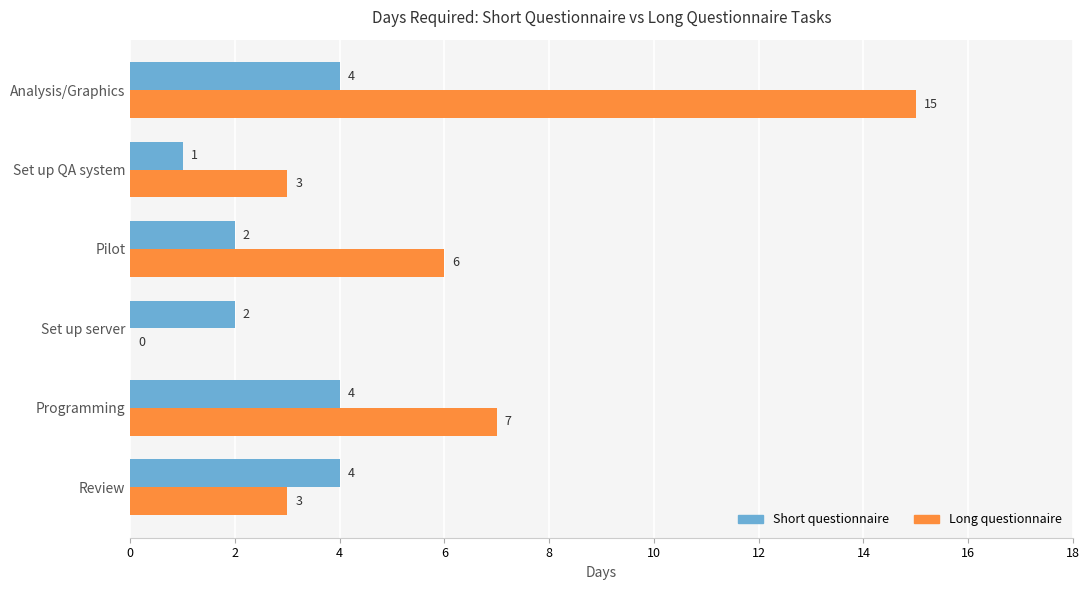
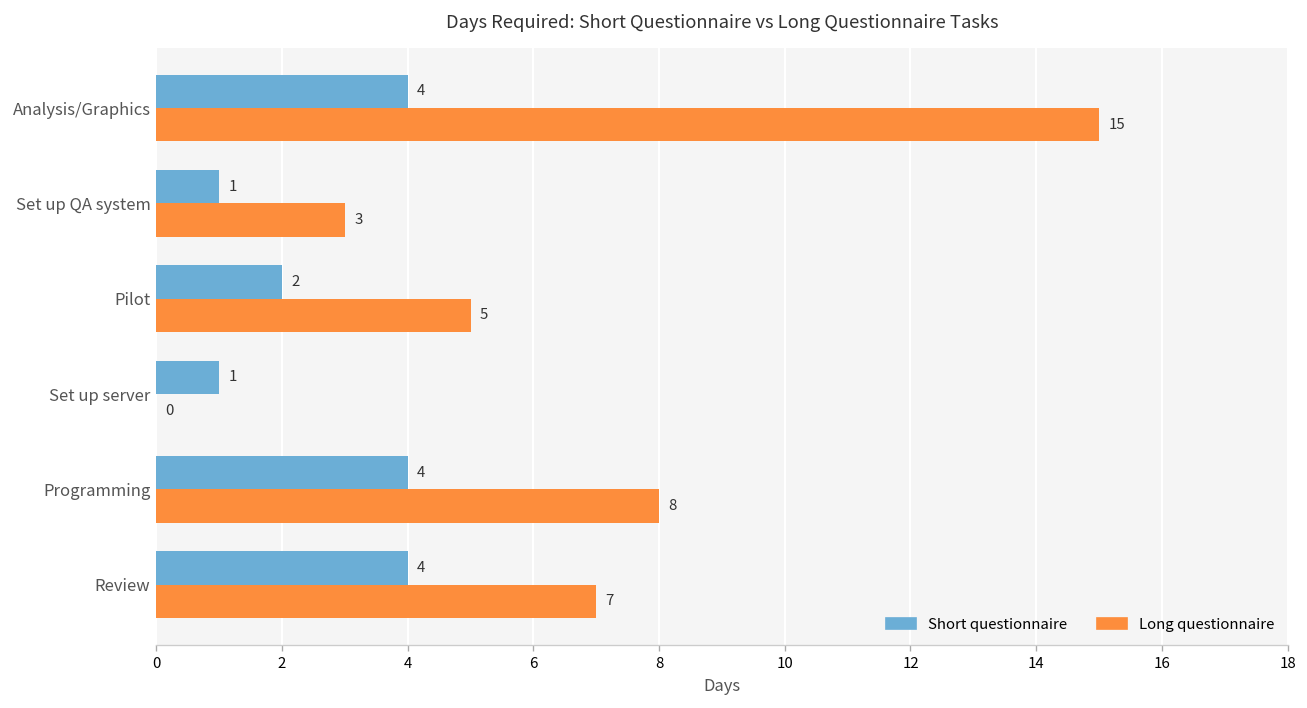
  {
    "Short questionnaire": {
      "Analysis/Graphics": 4,
      "Set up QA system": 1,
      "Pilot": 2,
-     "Set up server": 2,
+     "Set up server": 1,
      "Programming": 4,
      "Review": 4
    },
    "Long questionnaire": {
      "Analysis/Graphics": 15,
      "Set up QA system": 3,
-     "Pilot": 6,
+     "Pilot": 5,
      "Set up server": 0,
-     "Programming": 7,
-     "Review": 3
+     "Programming": 8,
+     "Review": 7
    }
  }
